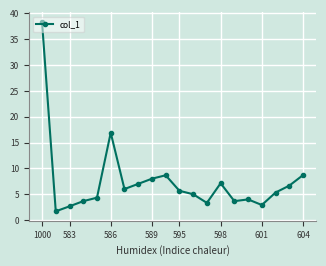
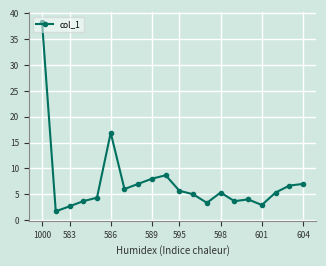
  {
    "583": 3,
    "586": 17,
    "589": 8,
    "595": 6,
-   "598": 7,
+   "598": 5,
    "601": 3,
-   "604": 9
+   "604": 7
  }
